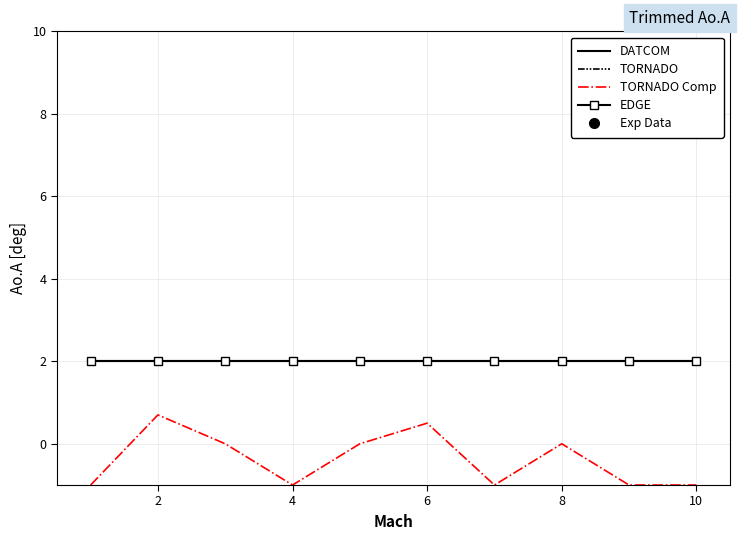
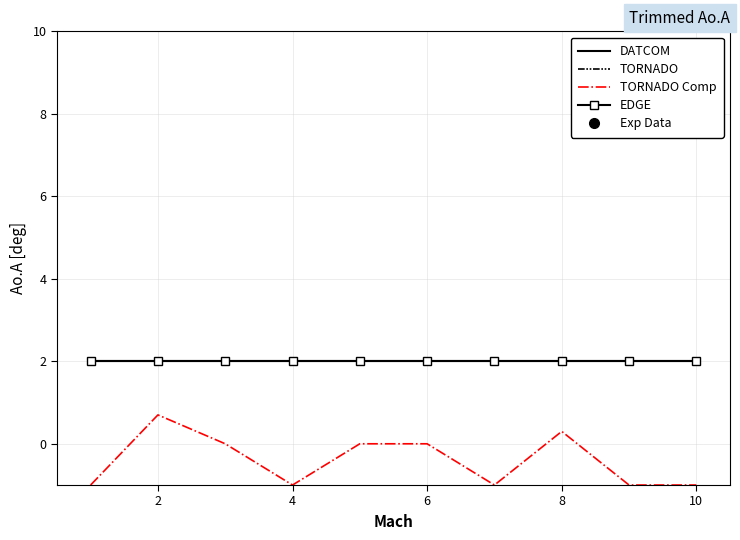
  {
    "TORNADO Comp": {
      "2": 0.7,
      "4": -1.0,
-     "6": 0.5,
-     "8": 0.0,
+     "6": 0.0,
+     "8": 0.3,
      "10": -1.0
    }
  }
